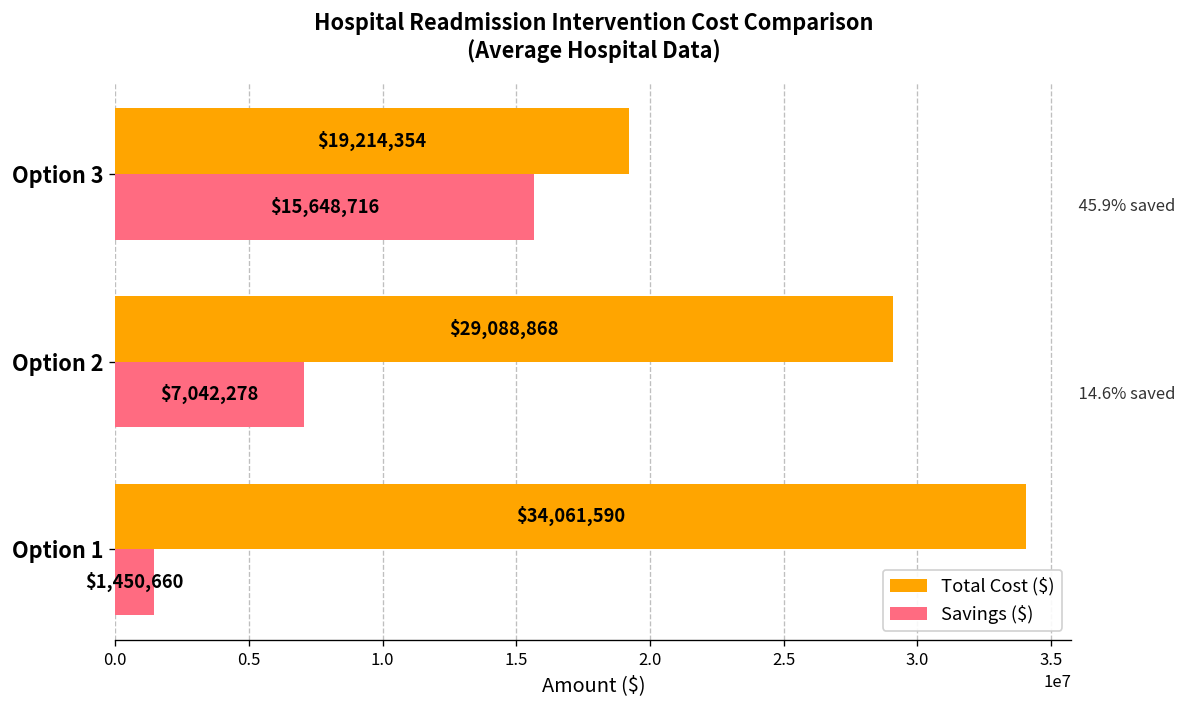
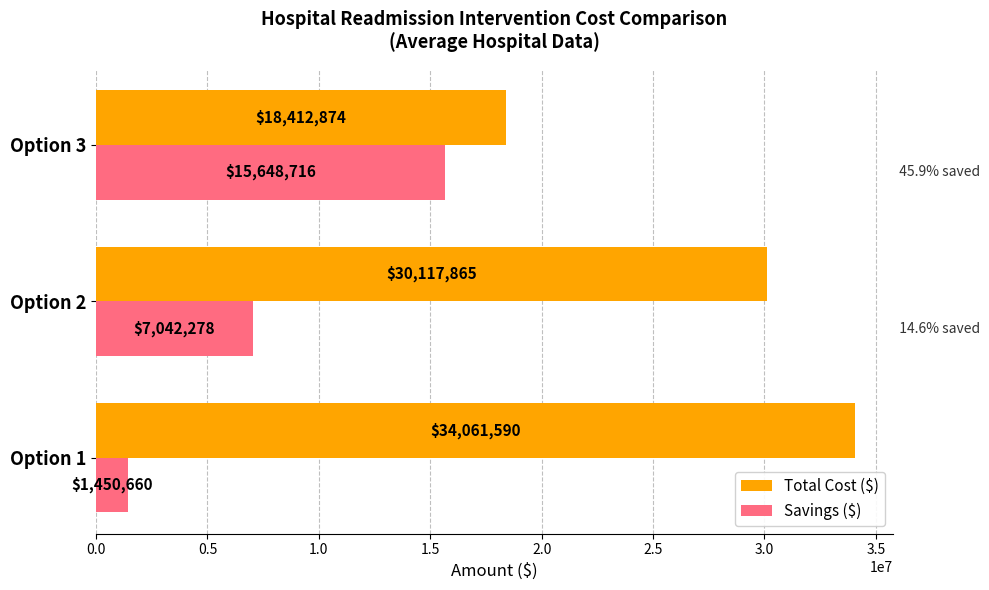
  {
    "Total Cost ($)": {
-     "Option 3": "$19,214,354",
-     "Option 2": "$29,088,868",
+     "Option 3": "$18,412,874",
+     "Option 2": "$30,117,865",
      "Option 1": "$34,061,590"
    },
    "Savings ($)": {
      "Option 3": "$15,648,716",
      "Option 2": "$7,042,278",
      "Option 1": "$1,450,660"
    }
  }
